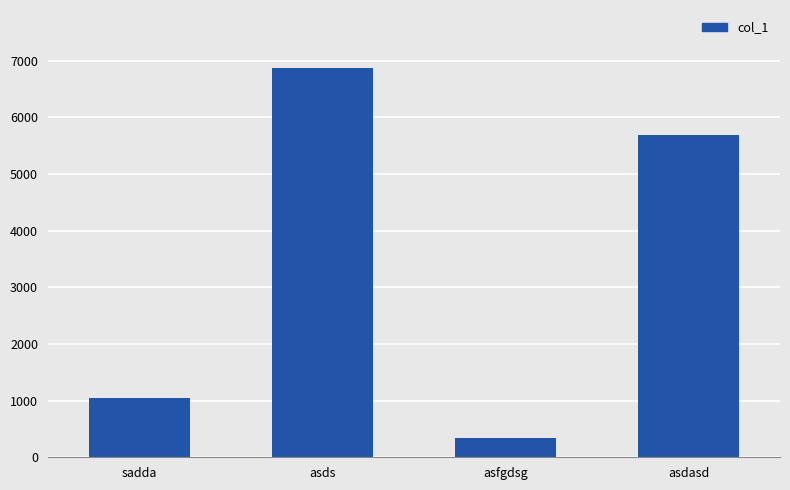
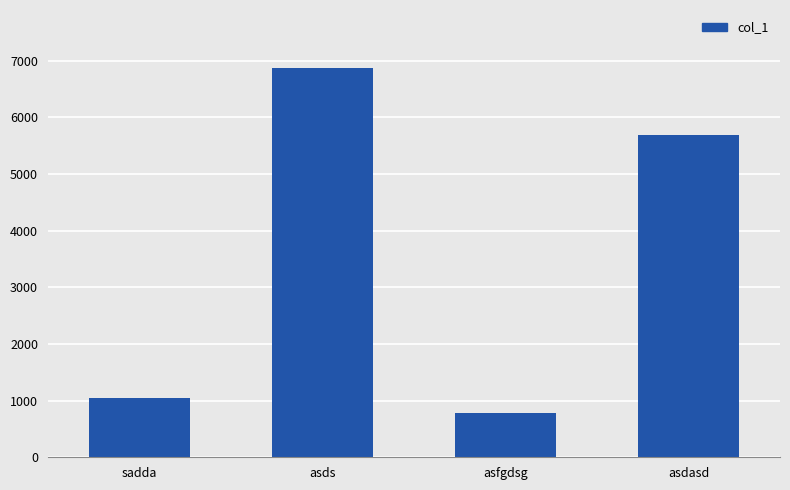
  {
    "sadda": 1000,
    "asds": 6900,
-   "asfgdsg": 300,
+   "asfgdsg": 800,
    "asdasd": 5700
  }
